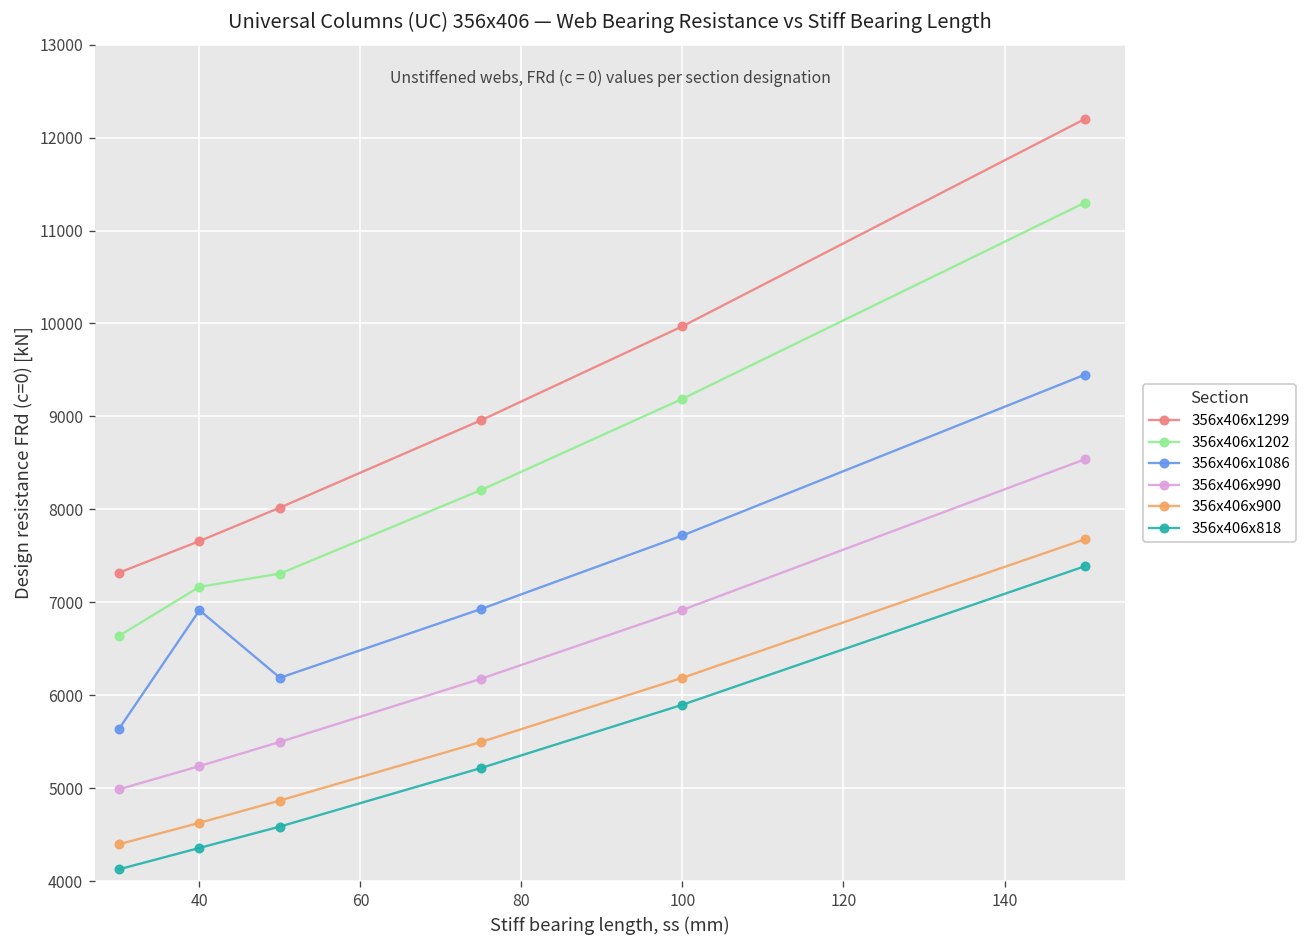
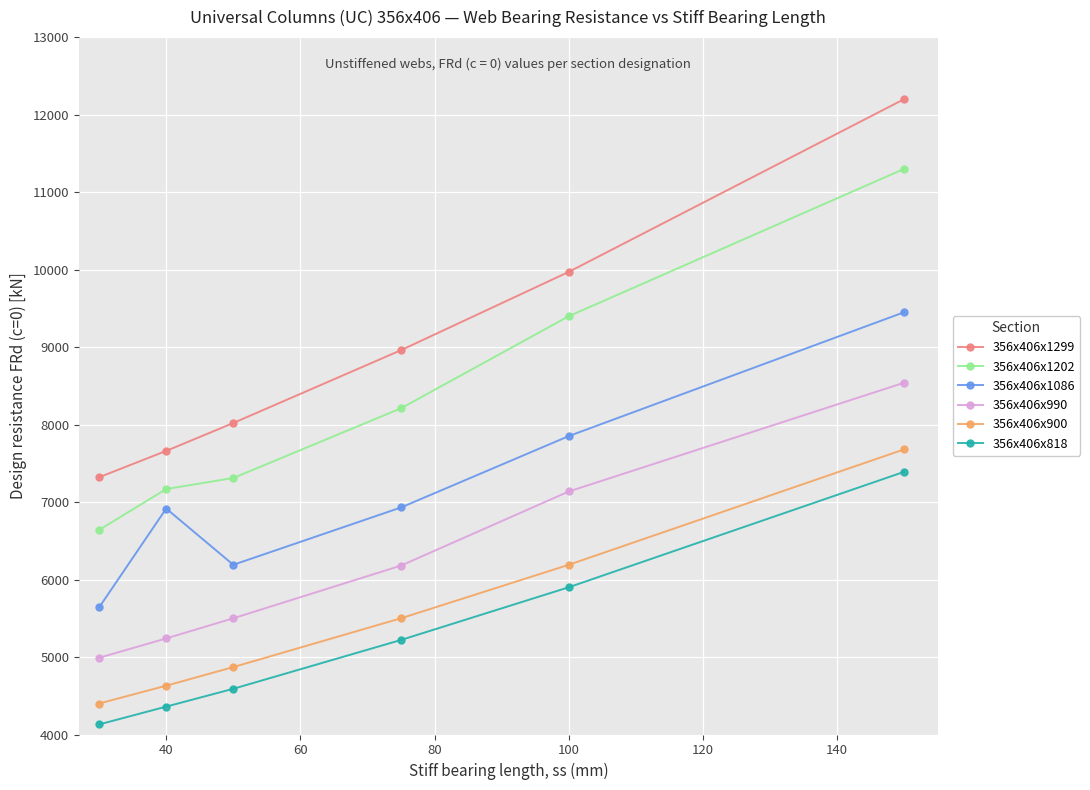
  {
    "356x406x1202": {
      "40": 7200,
-     "100": 9200
+     "100": 9400
    },
    "356x406x1086": {
      "40": 6900,
-     "100": 7700
+     "100": 7900
    },
    "356x406x990": {
      "40": 5200,
-     "100": 6900
+     "100": 7100
    },
    "356x406x818": {
      "40": 4400,
      "100": 5900
    }
  }
